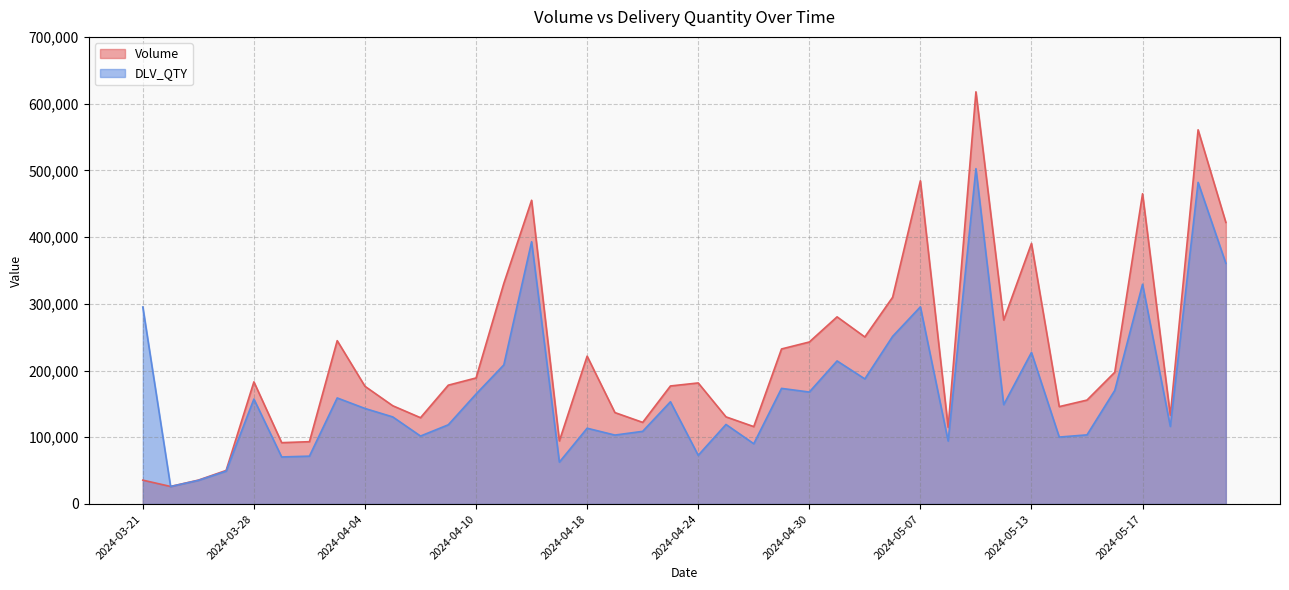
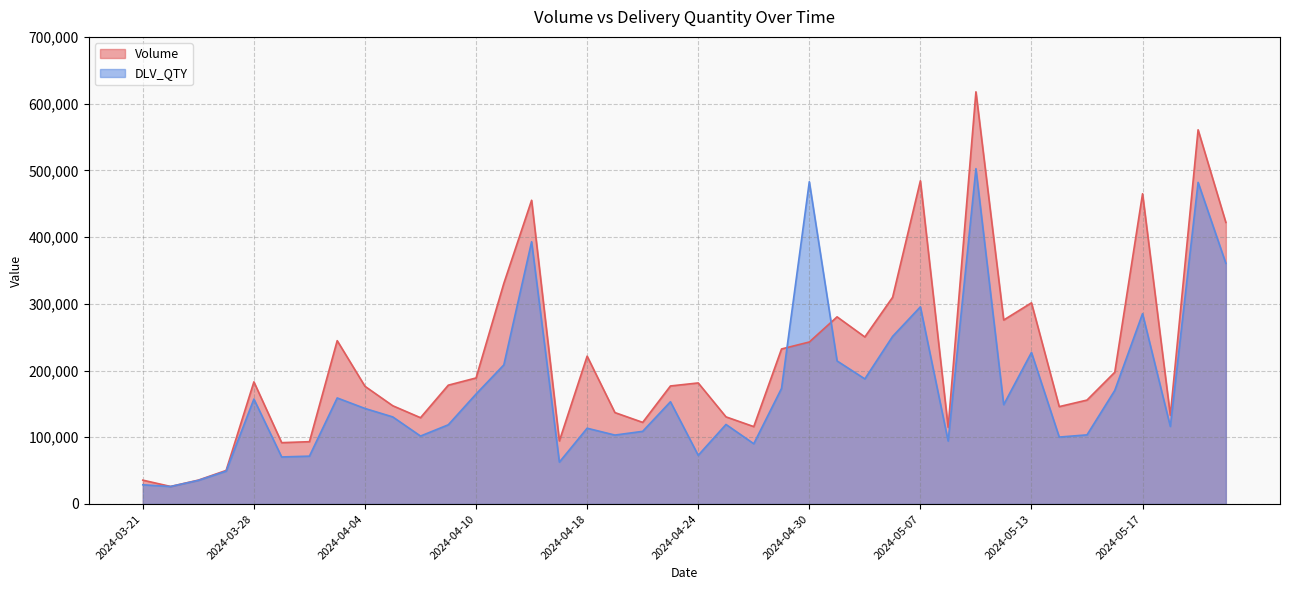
  {
    "Volume": {
      "2024-03-21": "40,000",
      "2024-03-28": "180,000",
      "2024-04-04": "180,000",
      "2024-04-10": "190,000",
      "2024-04-18": "220,000",
      "2024-04-24": "180,000",
      "2024-04-30": "240,000",
      "2024-05-07": "480,000",
-     "2024-05-13": "390,000",
+     "2024-05-13": "300,000",
      "2024-05-17": "460,000"
    },
    "DLV_QTY": {
-     "2024-03-21": "300,000",
+     "2024-03-21": "30,000",
      "2024-03-28": "160,000",
      "2024-04-04": "140,000",
      "2024-04-10": "160,000",
      "2024-04-18": "110,000",
      "2024-04-24": "70,000",
-     "2024-04-30": "170,000",
+     "2024-04-30": "480,000",
      "2024-05-07": "300,000",
      "2024-05-13": "230,000",
-     "2024-05-17": "330,000"
+     "2024-05-17": "290,000"
    }
  }
